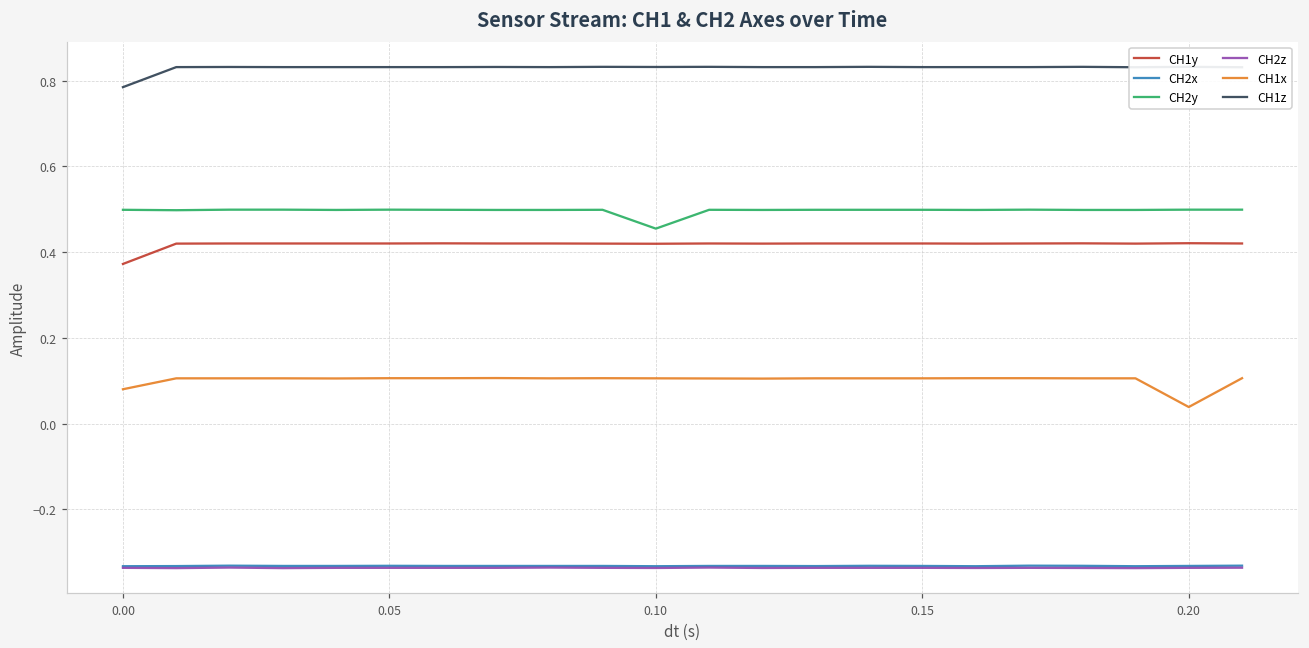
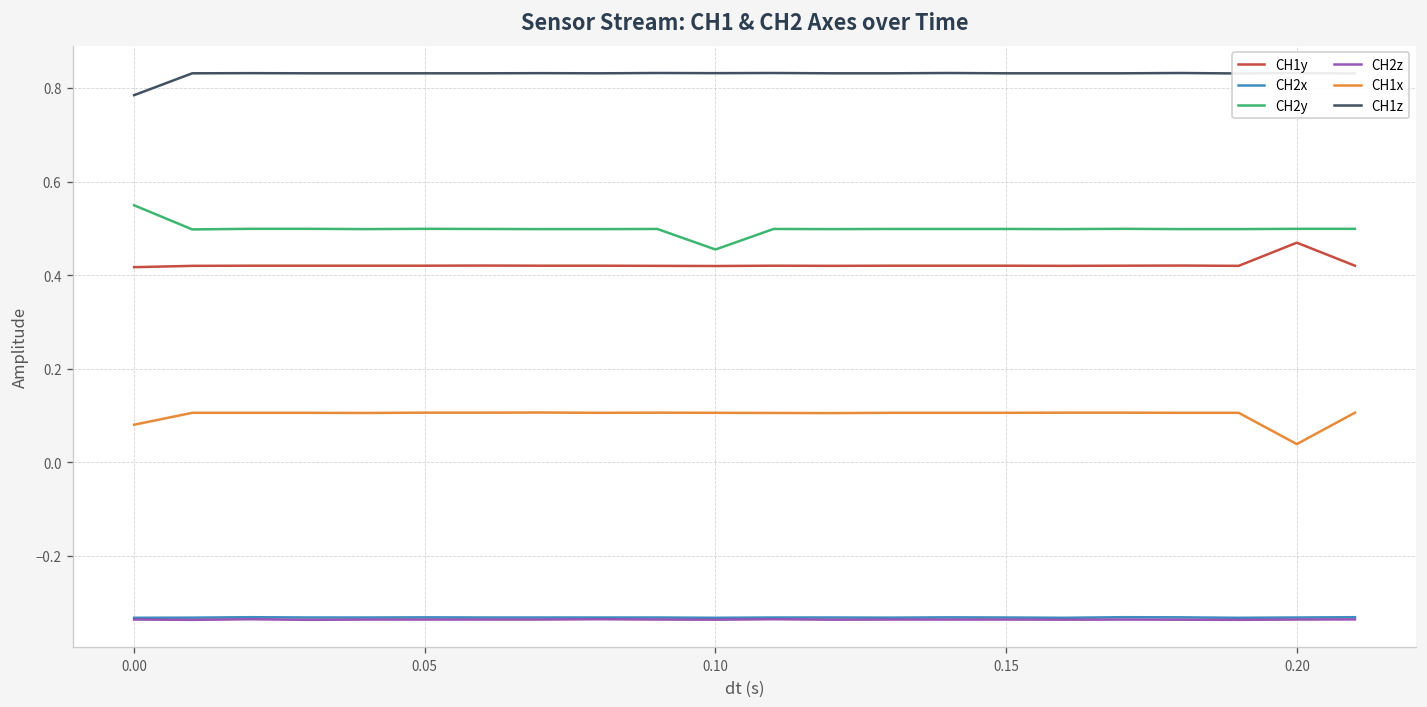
  {
    "CH1y": {
-     "0.00": 0.37,
+     "0.00": 0.42,
      "0.05": 0.42,
      "0.10": 0.42,
      "0.15": 0.42,
-     "0.20": 0.42
+     "0.20": 0.47
    },
    "CH2y": {
-     "0.00": 0.50,
+     "0.00": 0.55,
      "0.05": 0.50,
      "0.10": 0.45,
      "0.15": 0.50,
      "0.20": 0.50
    },
    "CH1x": {
      "0.00": 0.08,
      "0.05": 0.11,
      "0.10": 0.11,
      "0.15": 0.11,
      "0.20": 0.04
    },
    "CH1z": {
      "0.00": 0.78,
      "0.05": 0.83,
      "0.10": 0.83,
      "0.15": 0.83
    }
  }
